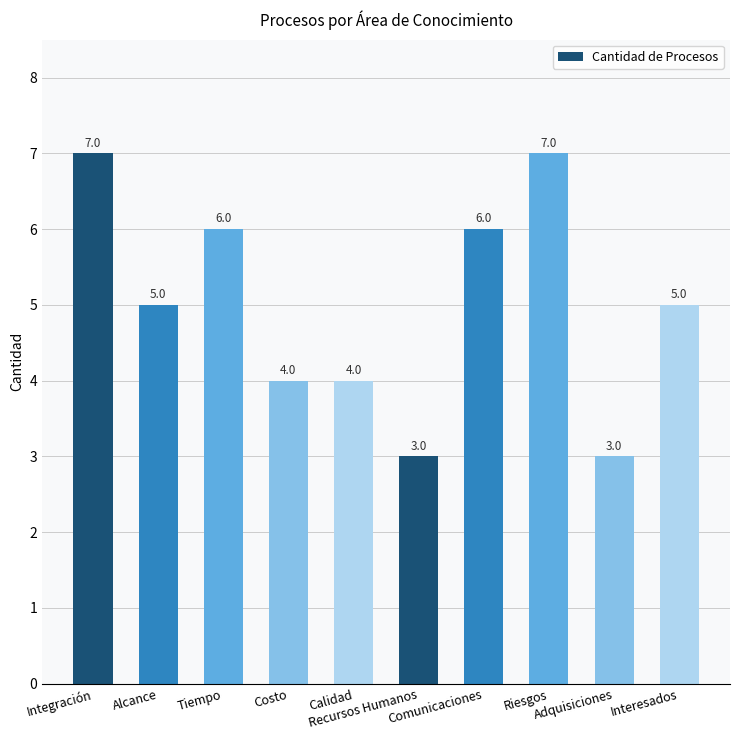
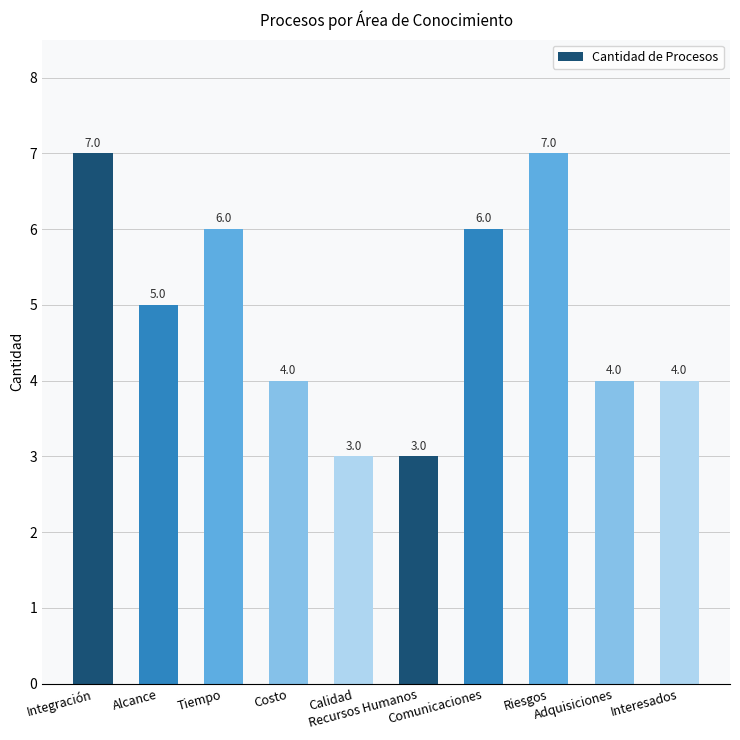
  {
    "Integración": 7.0,
    "Alcance": 5.0,
    "Tiempo": 6.0,
    "Costo": 4.0,
-   "Calidad": 4.0,
+   "Calidad": 3.0,
    "Recursos Humanos": 3.0,
    "Comunicaciones": 6.0,
    "Riesgos": 7.0,
-   "Adquisiciones": 3.0,
-   "Interesados": 5.0
+   "Adquisiciones": 4.0,
+   "Interesados": 4.0
  }
